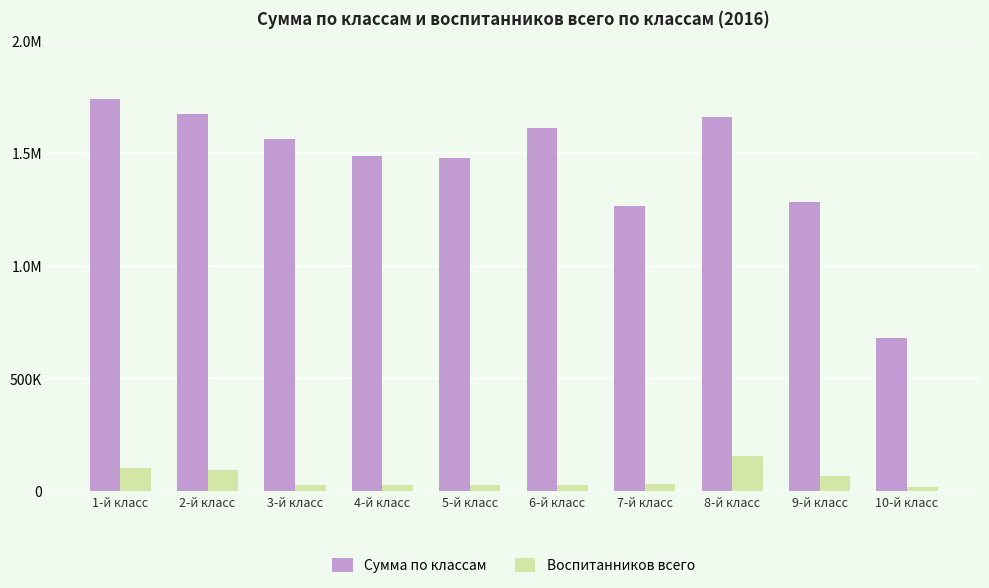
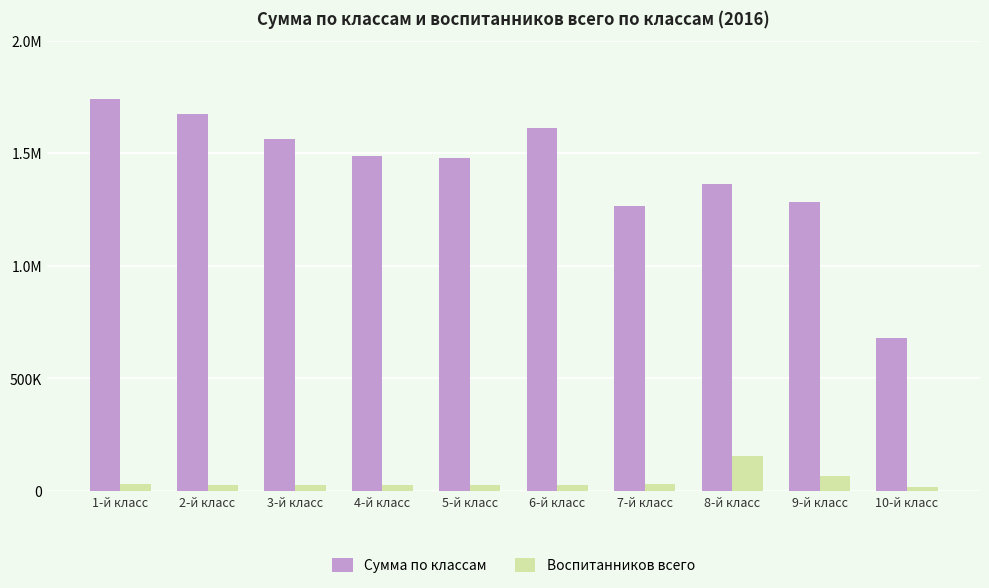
  {
    "Сумма по классам": {
      "1-й класс": 1740000,
      "2-й класс": 1670000,
      "3-й класс": 1560000,
      "4-й класс": 1490000,
      "5-й класс": 1480000,
      "6-й класс": 1610000,
      "7-й класс": 1270000,
-     "8-й класс": 1660000,
+     "8-й класс": 1360000,
      "9-й класс": 1290000,
      "10-й класс": 680000
    },
    "Воспитанников всего": {
-     "1-й класс": 100000,
-     "2-й класс": 90000,
+     "1-й класс": 30000,
+     "2-й класс": 30000,
      "3-й класс": 30000,
      "4-й класс": 30000,
      "5-й класс": 30000,
      "6-й класс": 30000,
      "7-й класс": 30000,
      "8-й класс": 160000,
      "9-й класс": 70000,
      "10-й класс": 20000
    }
  }
